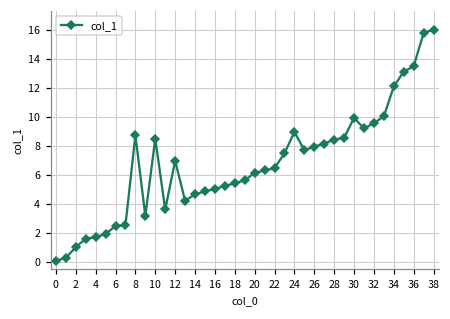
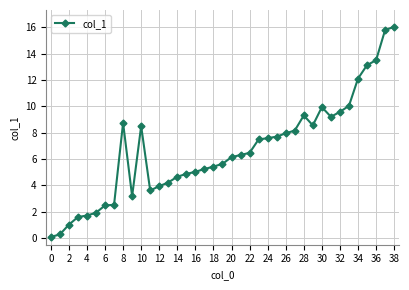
  {
    "0": 0.1,
    "2": 1.0,
    "4": 1.7,
    "6": 2.5,
    "8": 8.8,
    "10": 8.5,
-   "12": 7.0,
+   "12": 3.9,
    "14": 4.7,
    "16": 5.0,
    "18": 5.4,
    "20": 6.2,
    "22": 6.5,
-   "24": 9.0,
+   "24": 7.6,
    "26": 8.0,
-   "28": 8.5,
+   "28": 9.3,
    "30": 10.0,
    "32": 9.6,
    "34": 12.1,
    "36": 13.5,
    "38": 16.0
  }
